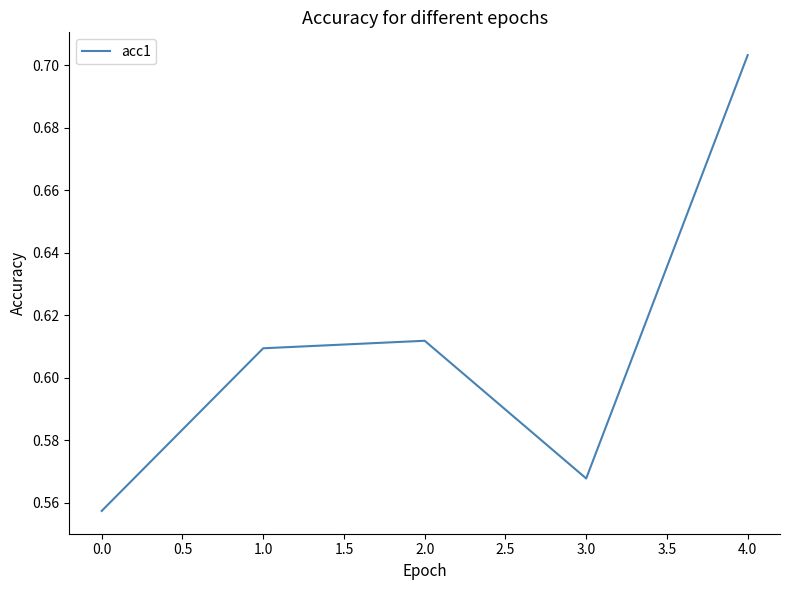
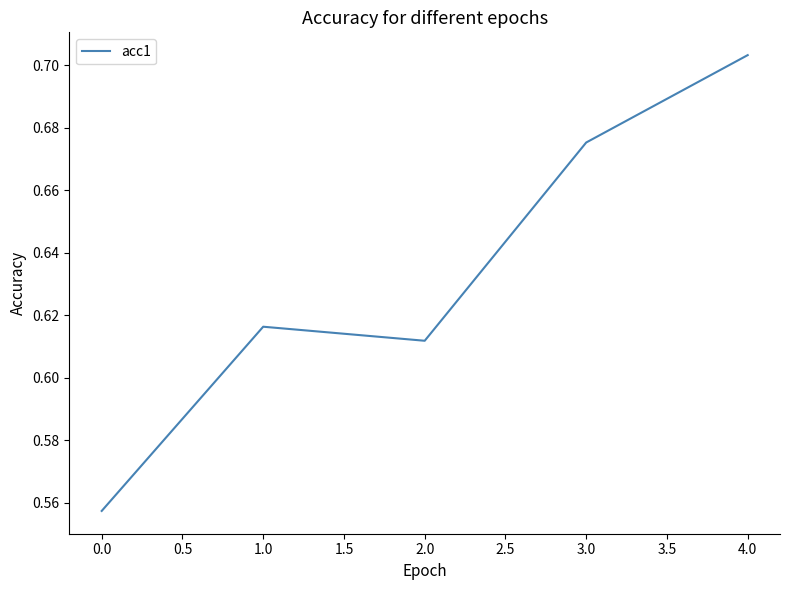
  {
    "0.0": 0.557,
-   "1.0": 0.609,
+   "1.0": 0.616,
    "2.0": 0.612,
-   "3.0": 0.568,
+   "3.0": 0.675,
    "4.0": 0.703
  }
